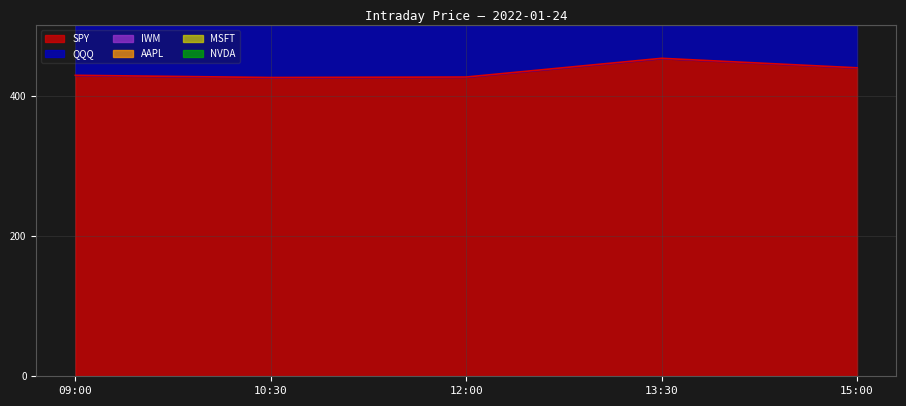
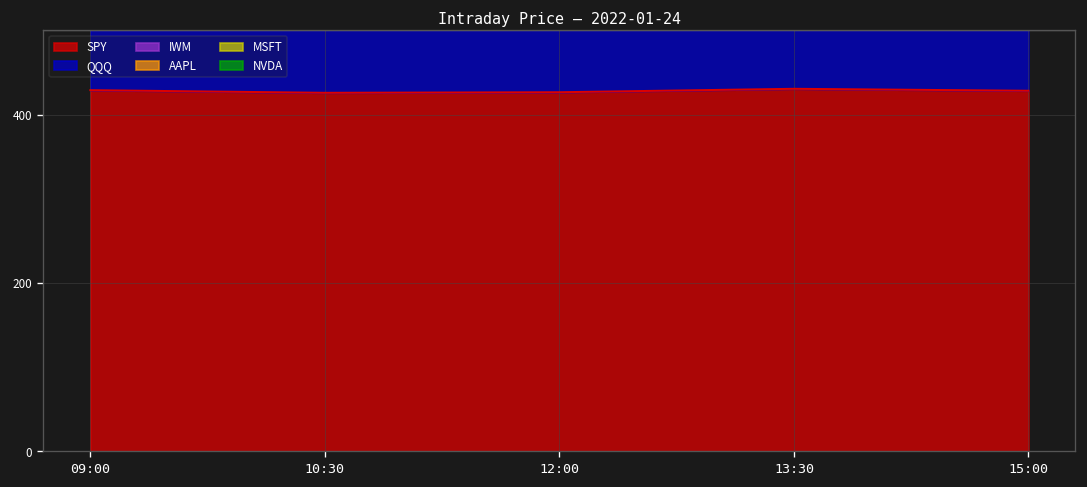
  {
    "SPY": {
      "09:00": 430,
      "10:30": 430,
      "12:00": 430,
-     "13:30": 450,
-     "15:00": 440
+     "13:30": 430,
+     "15:00": 430
    }
  }
